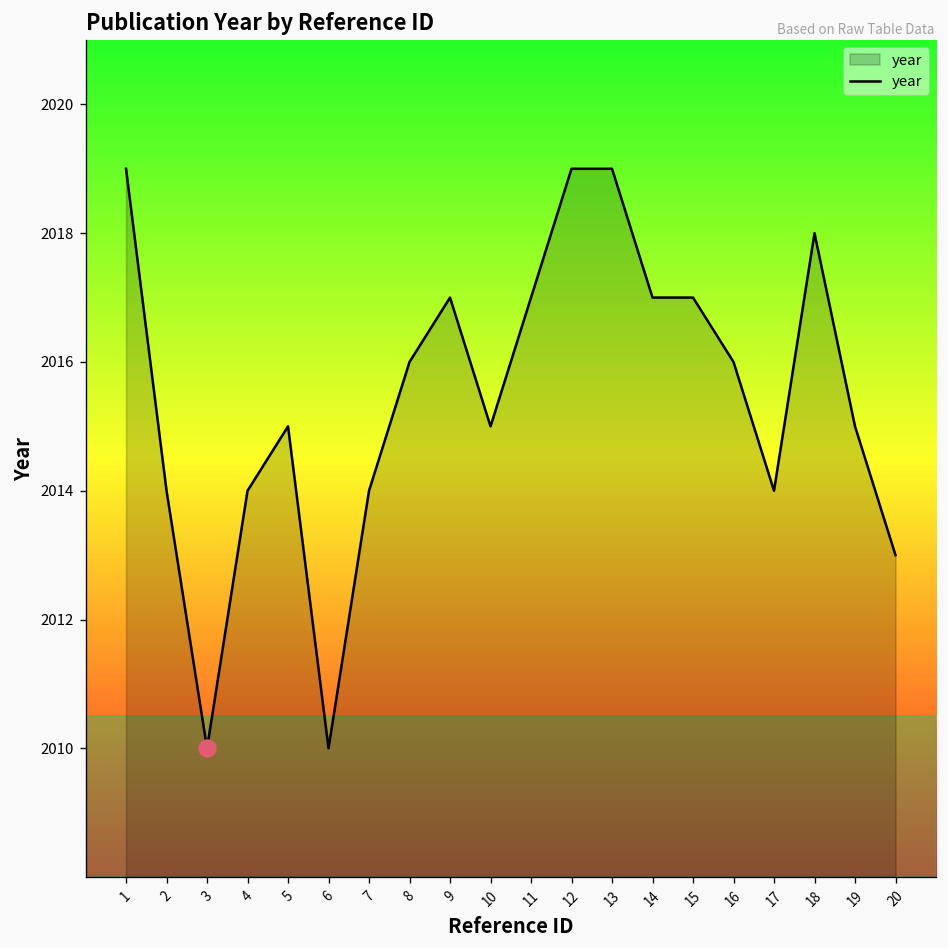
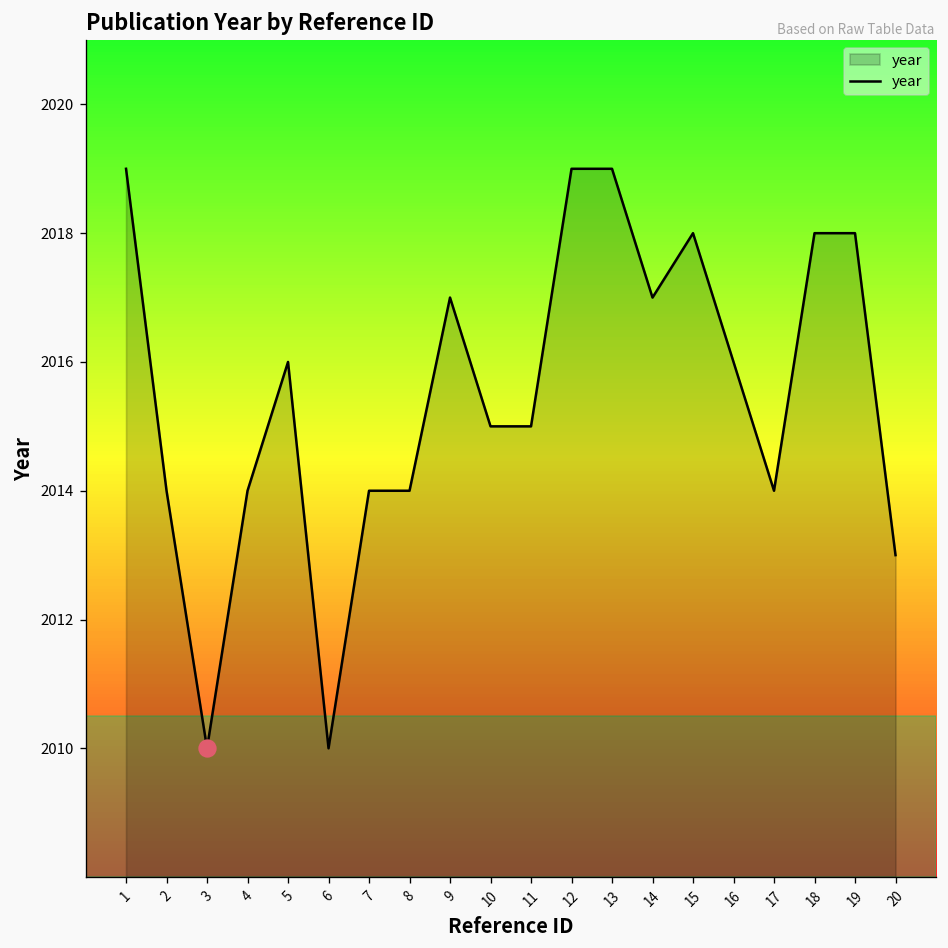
  {
    "year": {
      "1": 2019,
      "2": 2014,
      "4": 2014,
-     "5": 2015,
+     "5": 2016,
      "6": 2010,
      "7": 2014,
-     "8": 2016,
+     "8": 2014,
      "9": 2017,
      "10": 2015,
-     "11": 2017,
+     "11": 2015,
      "12": 2019,
      "13": 2019,
      "14": 2017,
-     "15": 2017,
+     "15": 2018,
      "16": 2016,
      "17": 2014,
      "18": 2018,
-     "19": 2015,
+     "19": 2018,
      "20": 2013
    }
  }
